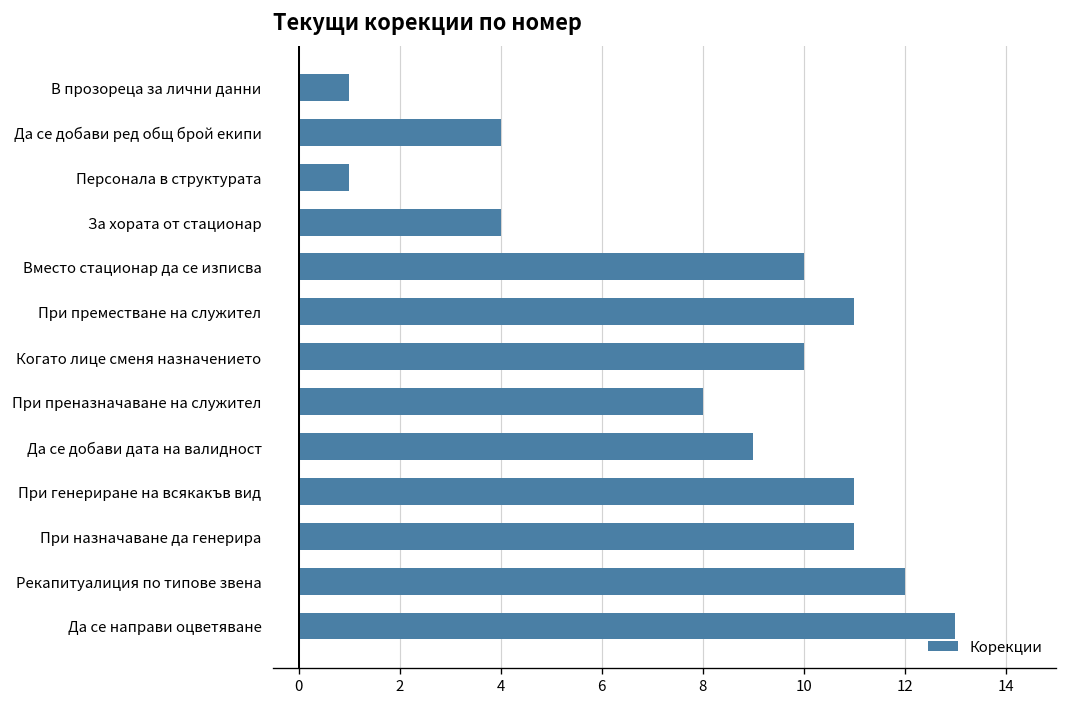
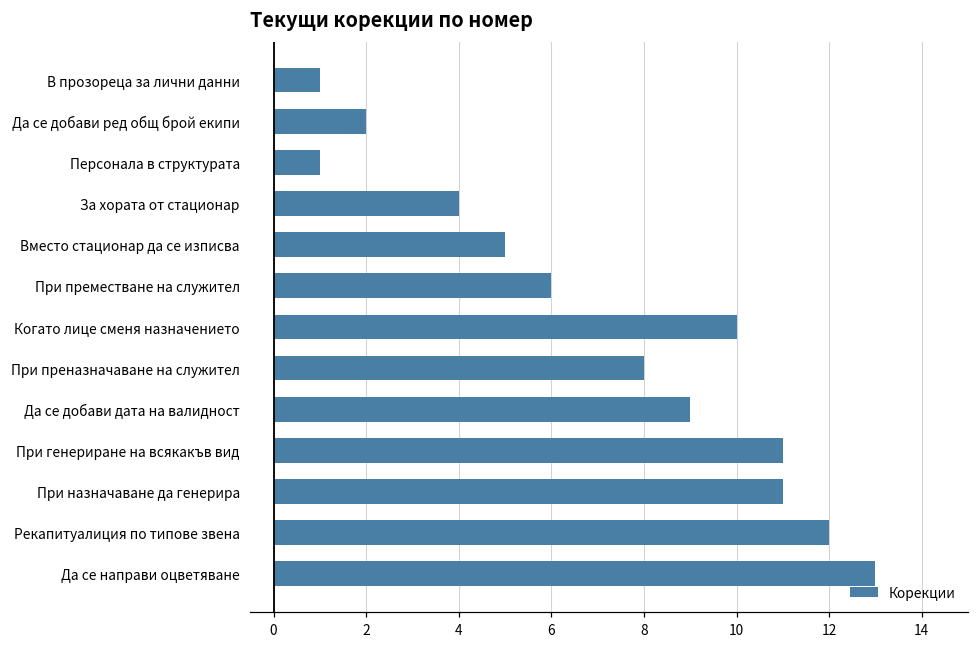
  {
    "В прозореца за лични данни": 1,
-   "Да се добави ред общ брой екипи": 4,
+   "Да се добави ред общ брой екипи": 2,
    "Персонала в структурата": 1,
    "За хората от стационар": 4,
-   "Вместо стационар да се изписва": 10,
-   "При преместване на служител": 11,
+   "Вместо стационар да се изписва": 5,
+   "При преместване на служител": 6,
    "Когато лице сменя назначението": 10,
    "При преназначаване на служител": 8,
    "Да се добави дата на валидност": 9,
    "При генериране на всякакъв вид": 11,
    "При назначаване да генерира": 11,
    "Рекапитуалиция по типове звена": 12,
    "Да се направи оцветяване": 13
  }
